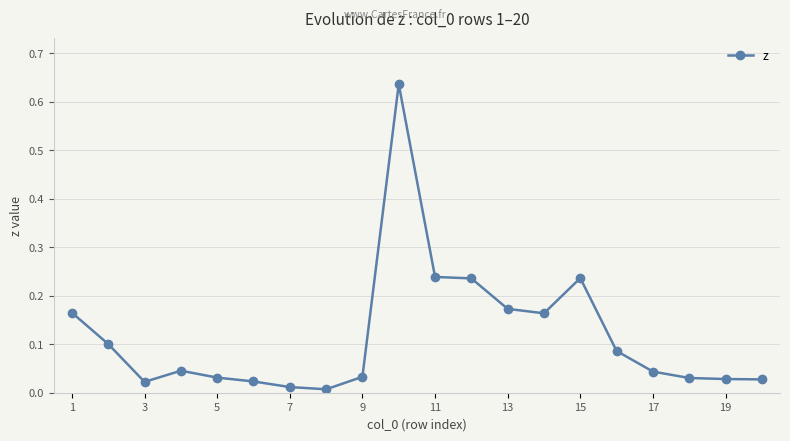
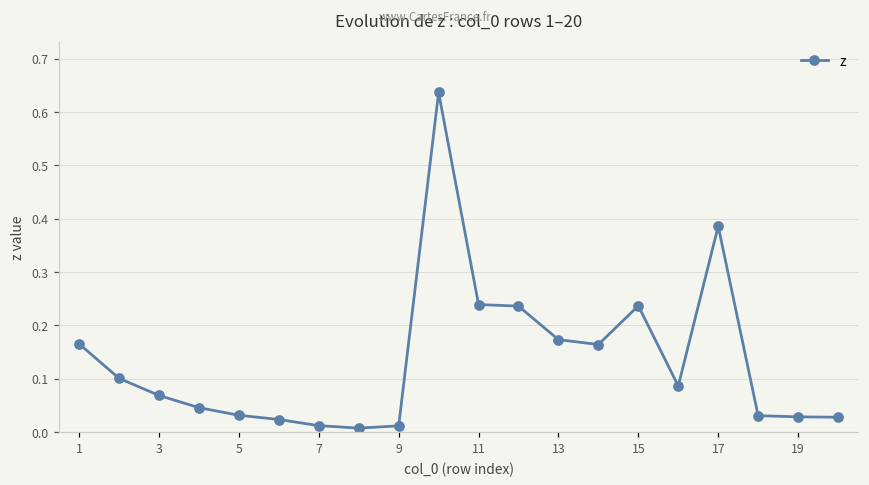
  {
    "1": 0.17,
-   "3": 0.02,
+   "3": 0.07,
    "5": 0.03,
    "7": 0.01,
-   "9": 0.03,
+   "9": 0.01,
    "11": 0.24,
    "13": 0.17,
    "15": 0.24,
-   "17": 0.04,
+   "17": 0.39,
    "19": 0.03
  }
